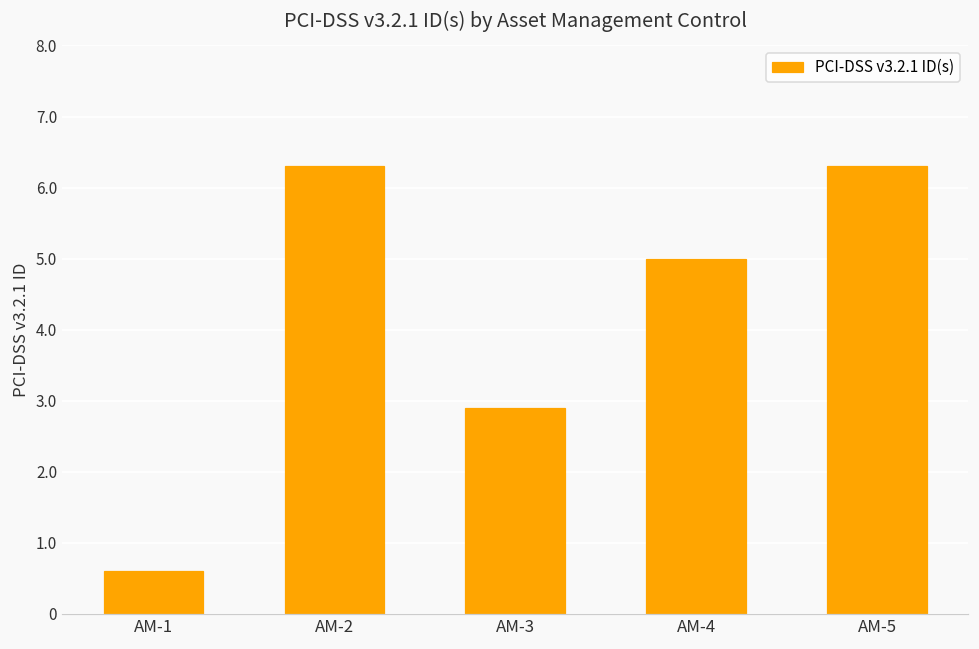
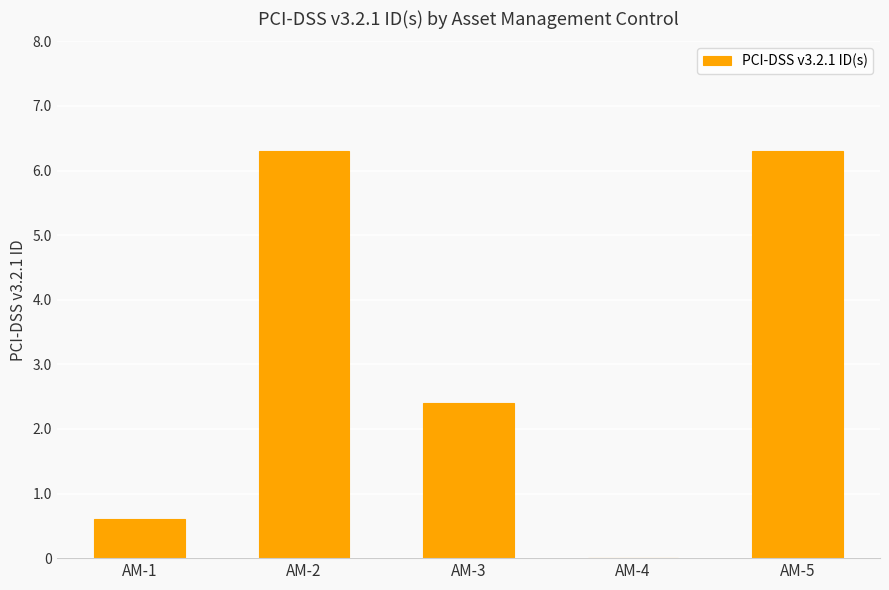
  {
    "AM-1": 0.6,
    "AM-2": 6.3,
-   "AM-3": 2.9,
-   "AM-4": 5,
+   "AM-3": 2.4,
+   "AM-4": 0,
    "AM-5": 6.3
  }
